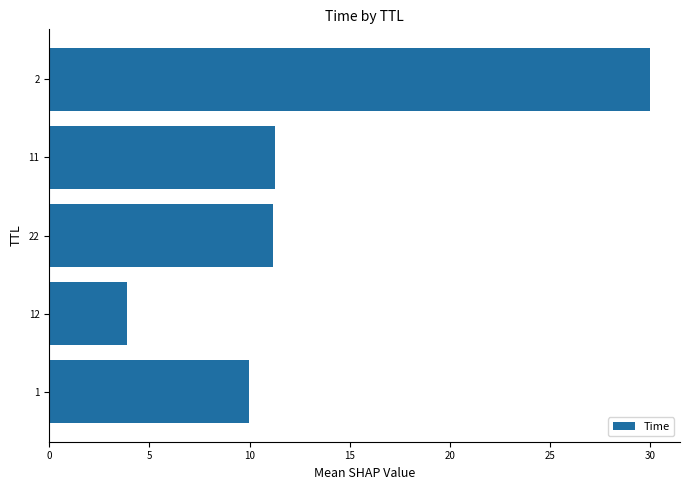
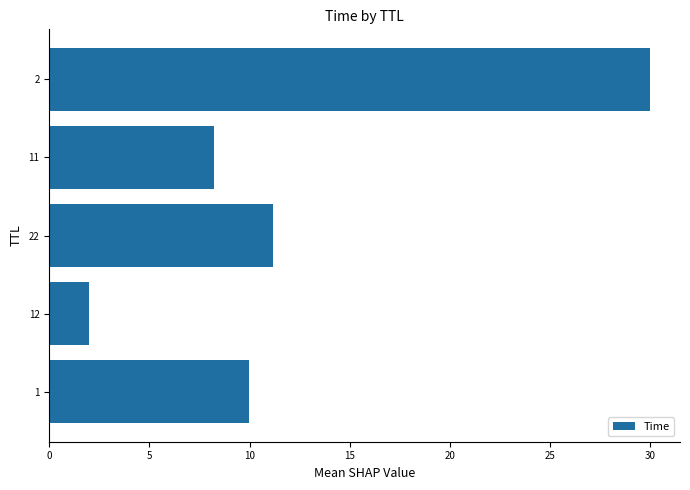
  {
    "2": 30.0,
-   "11": 11.3,
+   "11": 8.2,
    "22": 11.1,
-   "12": 3.9,
+   "12": 2.0,
    "1": 10.0
  }
